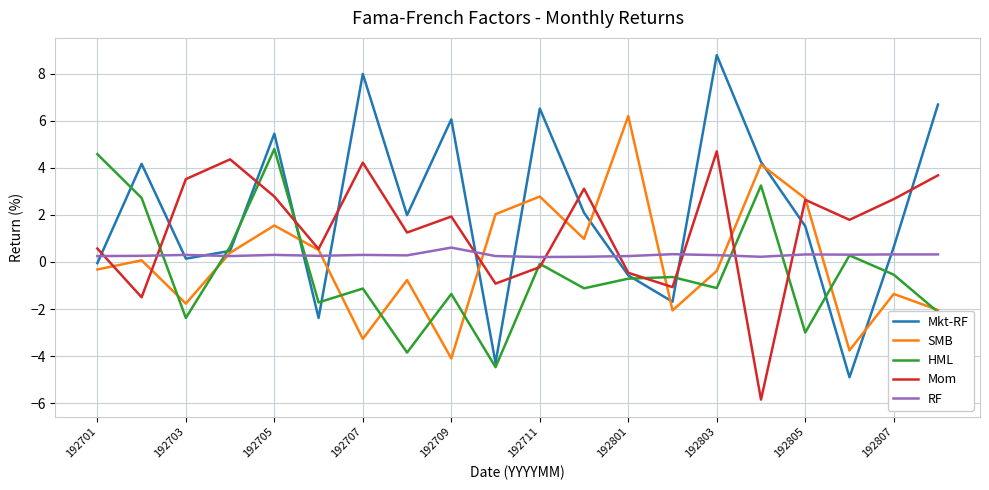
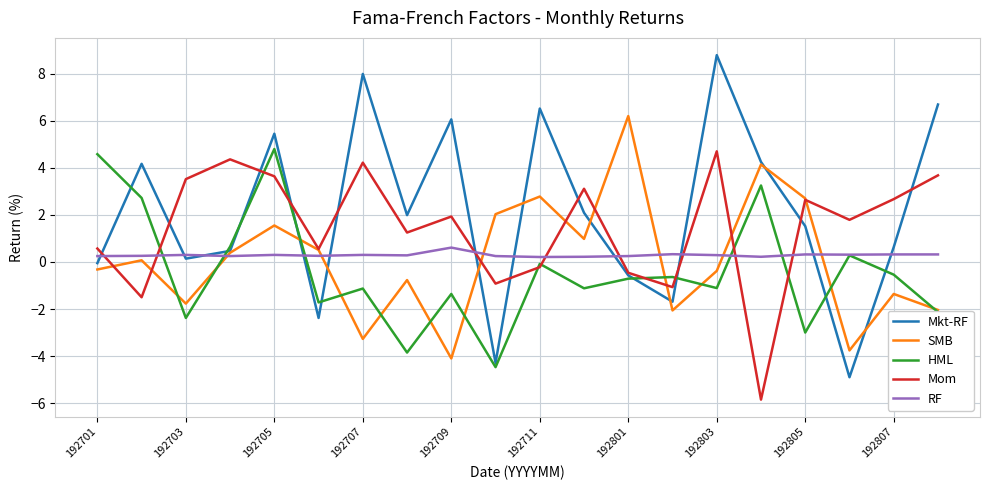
  {
    "Mkt-RF": {
      "192701": -0.1,
      "192703": 0.1,
      "192705": 5.5,
      "192707": 8.0,
      "192709": 6.1,
      "192711": 6.5,
      "192801": -0.6,
      "192803": 8.8,
      "192805": 1.5,
      "192807": 0.6
    },
    "SMB": {
      "192701": -0.3,
      "192703": -1.8,
      "192705": 1.6,
      "192707": -3.3,
      "192709": -4.1,
      "192711": 2.8,
      "192801": 6.2,
      "192803": -0.4,
      "192807": -1.4
    },
    "HML": {
      "192701": 4.6,
      "192703": -2.4,
      "192705": 4.8,
      "192707": -1.1,
      "192709": -1.4,
      "192711": -0.1,
      "192801": -0.7,
      "192803": -1.1,
      "192805": -3.0,
      "192807": -0.5
    },
    "Mom": {
      "192701": 0.6,
      "192703": 3.5,
-     "192705": 2.8,
+     "192705": 3.6,
      "192707": 4.2,
      "192709": 1.9,
      "192711": -0.2,
      "192801": -0.5,
      "192803": 4.7,
      "192807": 2.7
    },
    "RF": {
      "192701": 0.3,
      "192703": 0.3,
      "192705": 0.3,
      "192707": 0.3,
      "192709": 0.6,
      "192711": 0.2,
      "192801": 0.3,
      "192803": 0.3,
      "192805": 0.3,
      "192807": 0.3
    }
  }
